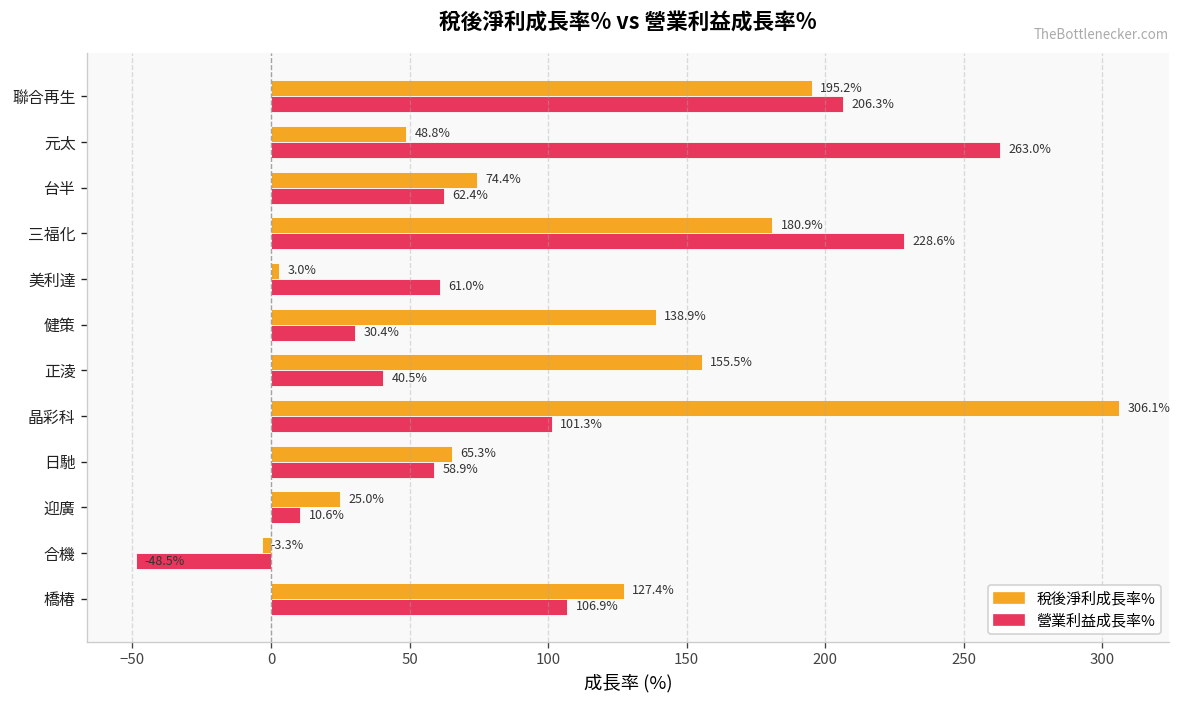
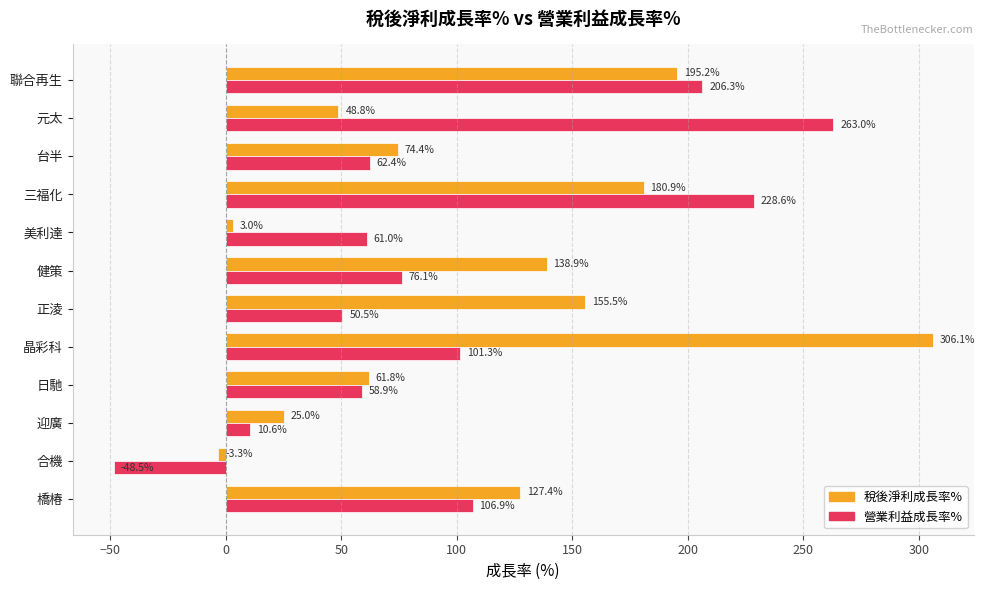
  {
    "稅後淨利成長率%": {
      "聯合再生": "195.2%",
      "元太": "48.8%",
      "台半": "74.4%",
      "三福化": "180.9%",
      "美利達": "3.0%",
      "健策": "138.9%",
      "正淩": "155.5%",
      "晶彩科": "306.1%",
-     "日馳": "65.3%",
+     "日馳": "61.8%",
      "迎廣": "25.0%",
      "合機": "-3.3%",
      "橋椿": "127.4%"
    },
    "營業利益成長率%": {
      "聯合再生": "206.3%",
      "元太": "263.0%",
      "台半": "62.4%",
      "三福化": "228.6%",
      "美利達": "61.0%",
-     "健策": "30.4%",
-     "正淩": "40.5%",
+     "健策": "76.1%",
+     "正淩": "50.5%",
      "晶彩科": "101.3%",
      "日馳": "58.9%",
      "迎廣": "10.6%",
      "合機": "-48.5%",
      "橋椿": "106.9%"
    }
  }
